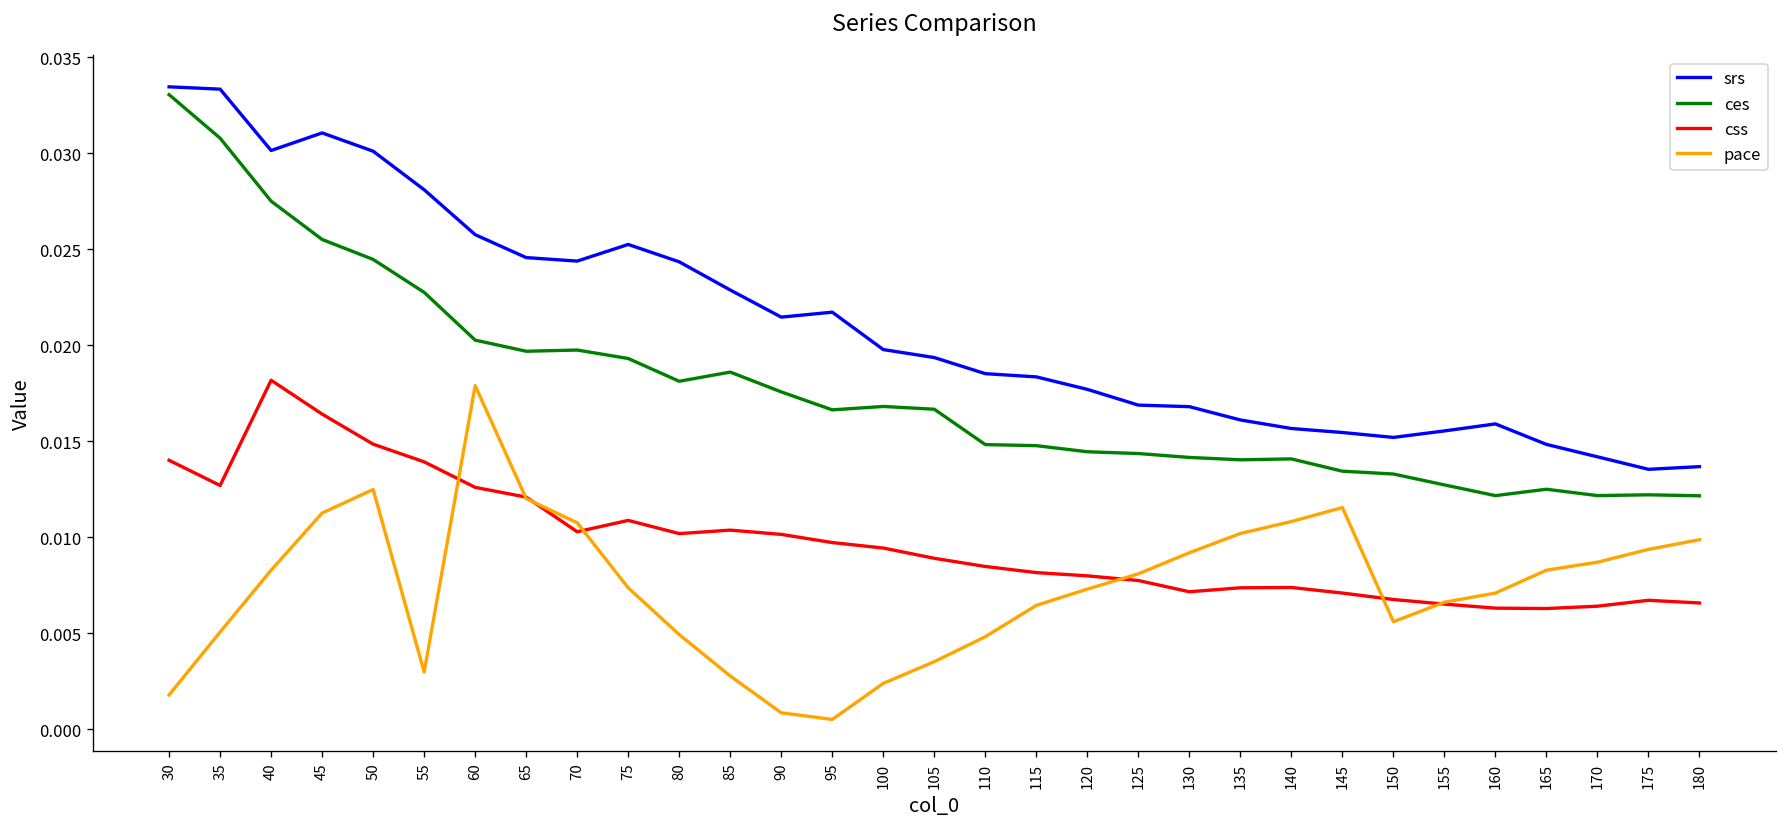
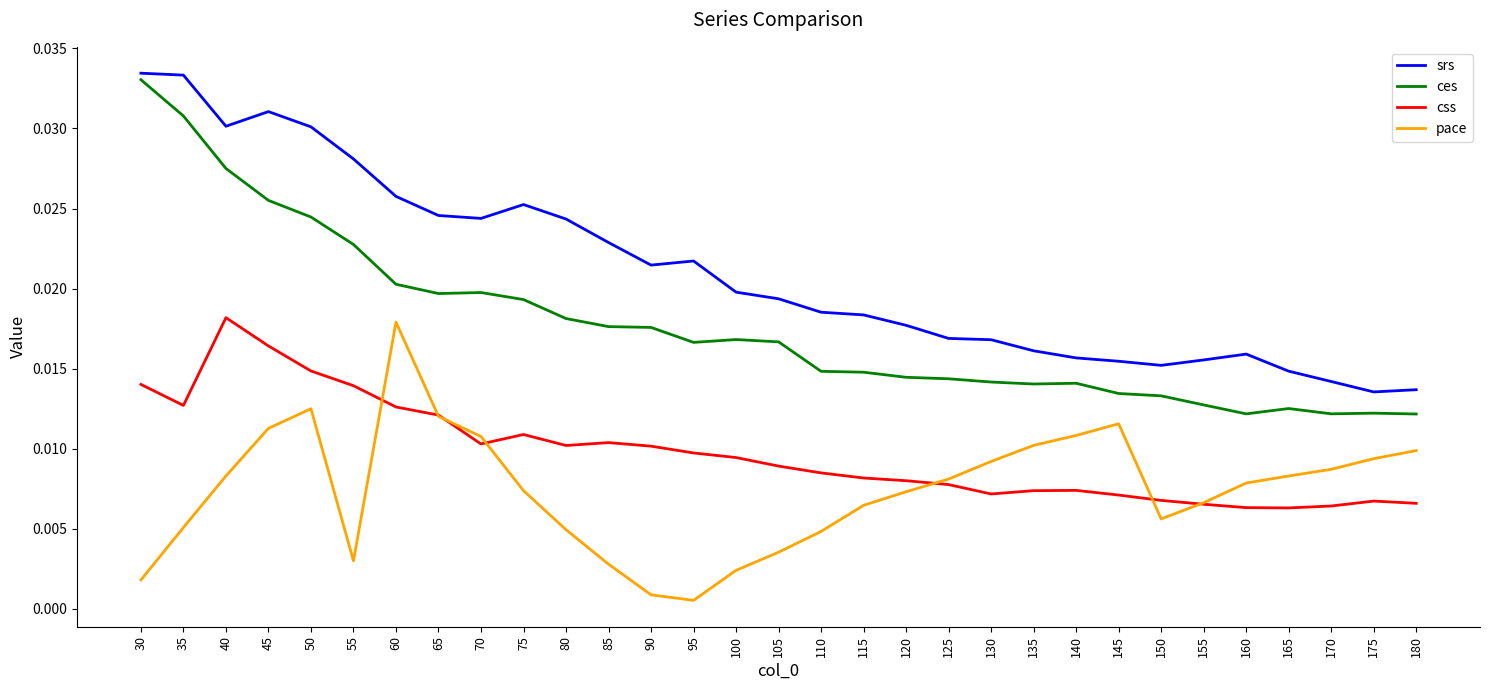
  {
    "srs": {
      "30": 0.0335,
      "35": 0.0333,
      "40": 0.0301,
      "45": 0.0311,
      "50": 0.0301,
      "55": 0.0281,
      "60": 0.0258,
      "65": 0.0246,
      "70": 0.0244,
      "75": 0.0252,
      "80": 0.0243,
      "85": 0.0229,
      "90": 0.0215,
      "95": 0.0217,
      "100": 0.0198,
      "105": 0.0194,
      "110": 0.0185,
      "115": 0.0184,
      "120": 0.0177,
      "125": 0.0169,
      "130": 0.0168,
      "135": 0.0161,
      "140": 0.0157,
      "145": 0.0155,
      "150": 0.0152,
      "155": 0.0155,
      "160": 0.0159,
      "165": 0.0148,
      "170": 0.0142,
      "175": 0.0135,
      "180": 0.0137
    },
    "ces": {
      "30": 0.0330,
      "35": 0.0308,
      "40": 0.0275,
      "45": 0.0255,
      "50": 0.0245,
      "55": 0.0228,
      "60": 0.0203,
      "65": 0.0197,
      "70": 0.0198,
      "75": 0.0193,
      "80": 0.0181,
-     "85": 0.0186,
+     "85": 0.0176,
      "90": 0.0176,
      "95": 0.0166,
      "100": 0.0168,
      "105": 0.0167,
      "110": 0.0148,
      "115": 0.0148,
      "120": 0.0145,
      "125": 0.0144,
      "130": 0.0142,
      "135": 0.0140,
      "140": 0.0141,
      "145": 0.0134,
      "150": 0.0133,
      "155": 0.0127,
      "160": 0.0122,
      "165": 0.0125,
      "170": 0.0122,
      "175": 0.0122,
      "180": 0.0122
    },
    "css": {
      "30": 0.0140,
      "35": 0.0127,
      "40": 0.0182,
      "45": 0.0164,
      "50": 0.0149,
      "55": 0.0139,
      "60": 0.0126,
      "70": 0.0103,
      "75": 0.0109,
      "80": 0.0102,
      "85": 0.0104,
      "90": 0.0102,
      "95": 0.0097,
      "100": 0.0094,
      "105": 0.0089,
      "110": 0.0085,
      "115": 0.0082,
      "120": 0.0080,
      "125": 0.0078,
      "130": 0.0072,
      "135": 0.0074,
      "140": 0.0074,
      "145": 0.0071,
      "150": 0.0068,
      "160": 0.0063,
      "165": 0.0063,
      "170": 0.0064,
      "175": 0.0067,
      "180": 0.0066
    },
    "pace": {
      "30": 0.0018,
      "35": 0.0051,
      "40": 0.0083,
      "45": 0.0113,
      "50": 0.0125,
      "55": 0.0030,
      "60": 0.0179,
      "70": 0.0108,
      "75": 0.0074,
      "80": 0.0049,
      "85": 0.0028,
      "90": 0.0009,
      "95": 0.0005,
      "100": 0.0024,
      "105": 0.0035,
      "110": 0.0048,
      "115": 0.0065,
      "120": 0.0073,
      "125": 0.0081,
      "130": 0.0092,
      "135": 0.0102,
      "140": 0.0108,
      "145": 0.0116,
      "150": 0.0056,
-     "160": 0.0071,
+     "160": 0.0079,
      "165": 0.0083,
      "170": 0.0087,
      "175": 0.0094,
      "180": 0.0099
    }
  }
